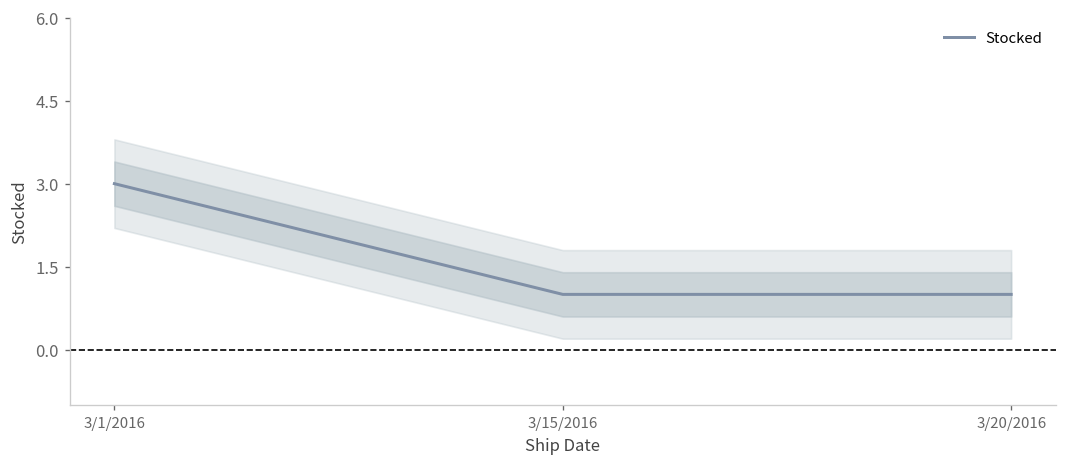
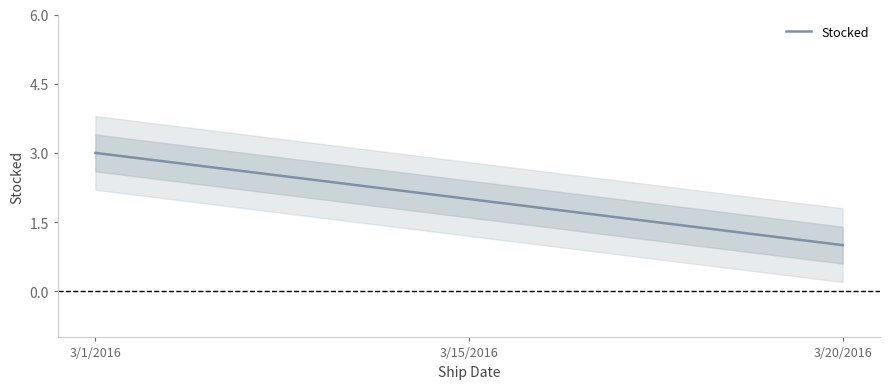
  {
    "Stocked": {
      "3/1/2016": 3,
-     "3/15/2016": 1,
+     "3/15/2016": 2,
      "3/20/2016": 1
    }
  }
